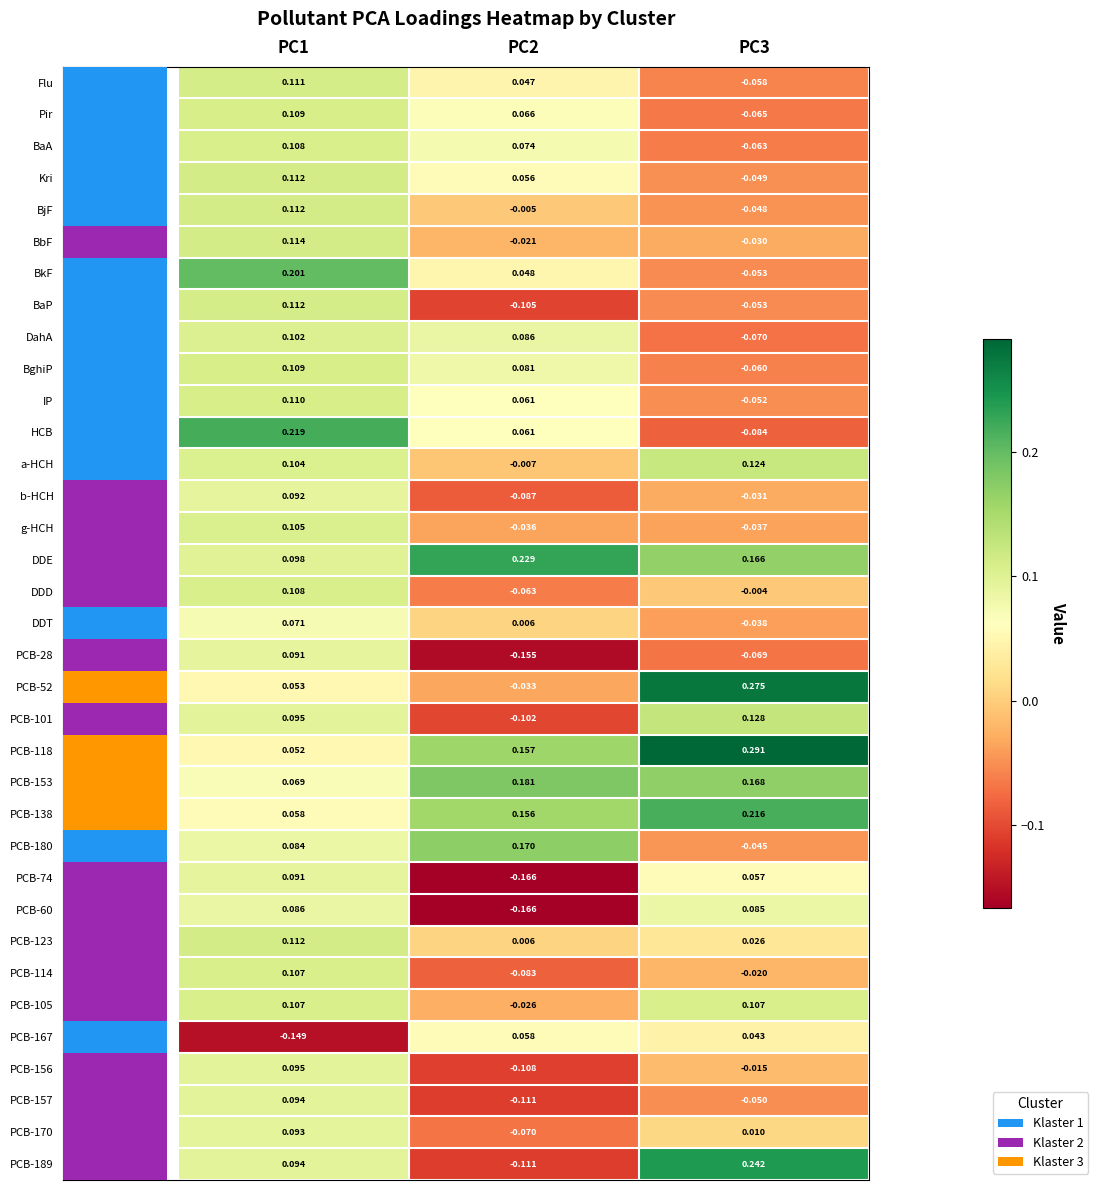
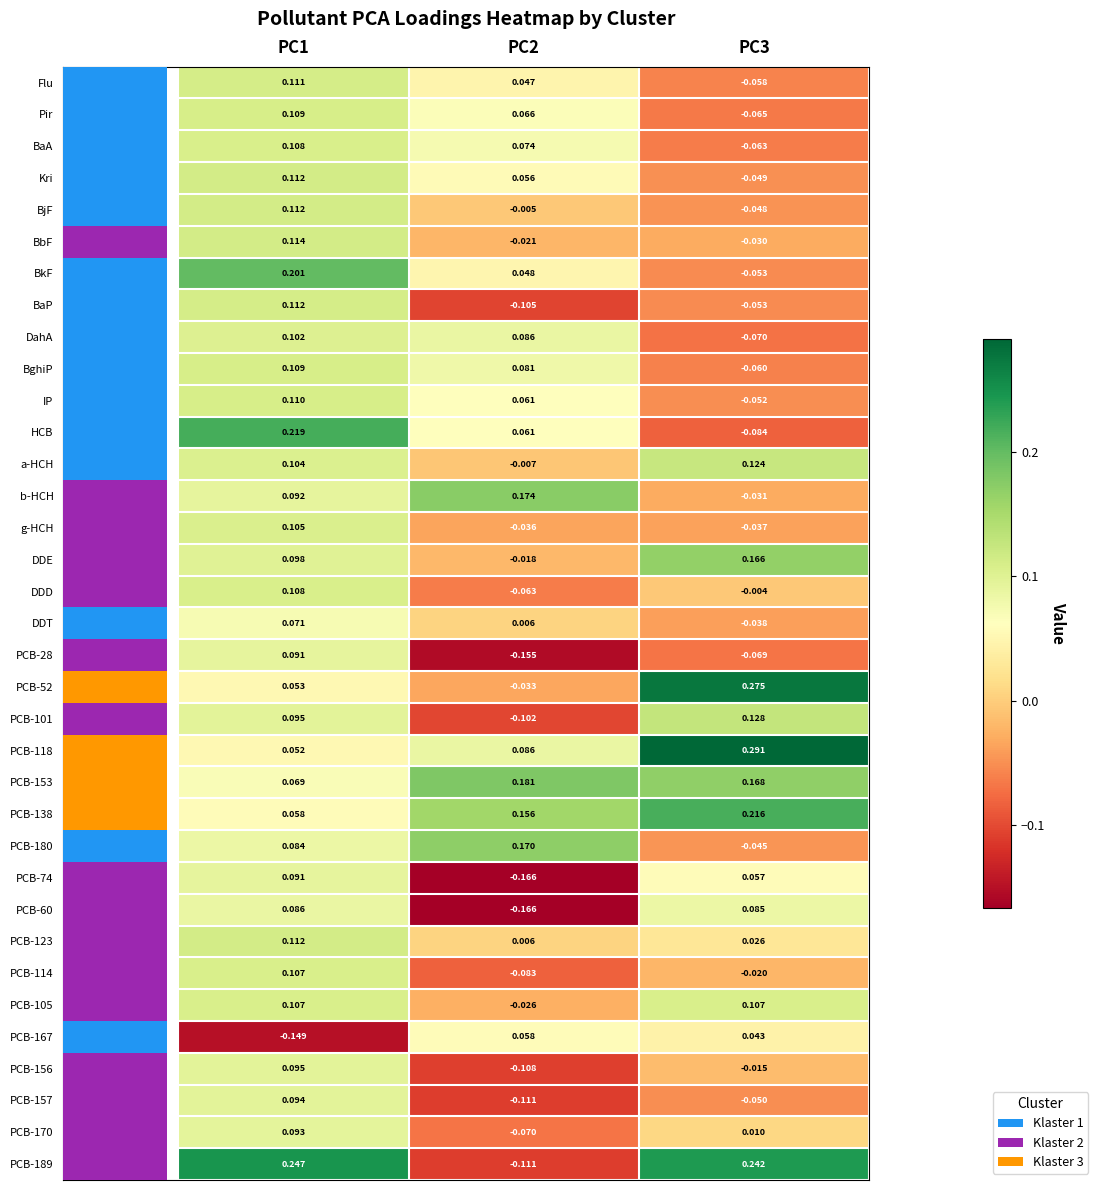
  {
    "Flu": {
      "PC1": 0.111,
      "PC2": 0.047,
      "PC3": -0.058
    },
    "Pir": {
      "PC1": 0.109,
      "PC2": 0.066,
      "PC3": -0.065
    },
    "BaA": {
      "PC1": 0.108,
      "PC2": 0.074,
      "PC3": -0.063
    },
    "Kri": {
      "PC1": 0.112,
      "PC2": 0.056,
      "PC3": -0.049
    },
    "BjF": {
      "PC1": 0.112,
      "PC2": -0.005,
      "PC3": -0.048
    },
    "BbF": {
      "PC1": 0.114,
      "PC2": -0.021,
      "PC3": -0.030
    },
    "BkF": {
      "PC1": 0.201,
      "PC2": 0.048,
      "PC3": -0.053
    },
    "BaP": {
      "PC1": 0.112,
      "PC2": -0.105,
      "PC3": -0.053
    },
    "DahA": {
      "PC1": 0.102,
      "PC2": 0.086,
      "PC3": -0.070
    },
    "BghiP": {
      "PC1": 0.109,
      "PC2": 0.081,
      "PC3": -0.060
    },
    "IP": {
      "PC1": 0.110,
      "PC2": 0.061,
      "PC3": -0.052
    },
    "HCB": {
      "PC1": 0.219,
      "PC2": 0.061,
      "PC3": -0.084
    },
    "a-HCH": {
      "PC1": 0.104,
      "PC2": -0.007,
      "PC3": 0.124
    },
    "b-HCH": {
      "PC1": 0.092,
-     "PC2": -0.087,
+     "PC2": 0.174,
      "PC3": -0.031
    },
    "g-HCH": {
      "PC1": 0.105,
      "PC2": -0.036,
      "PC3": -0.037
    },
    "DDE": {
      "PC1": 0.098,
-     "PC2": 0.229,
+     "PC2": -0.018,
      "PC3": 0.166
    },
    "DDD": {
      "PC1": 0.108,
      "PC2": -0.063,
      "PC3": -0.004
    },
    "DDT": {
      "PC1": 0.071,
      "PC2": 0.006,
      "PC3": -0.038
    },
    "PCB-28": {
      "PC1": 0.091,
      "PC2": -0.155,
      "PC3": -0.069
    },
    "PCB-52": {
      "PC1": 0.053,
      "PC2": -0.033,
      "PC3": 0.275
    },
    "PCB-101": {
      "PC1": 0.095,
      "PC2": -0.102,
      "PC3": 0.128
    },
    "PCB-118": {
      "PC1": 0.052,
-     "PC2": 0.157,
+     "PC2": 0.086,
      "PC3": 0.291
    },
    "PCB-153": {
      "PC1": 0.069,
      "PC2": 0.181,
      "PC3": 0.168
    },
    "PCB-138": {
      "PC1": 0.058,
      "PC2": 0.156,
      "PC3": 0.216
    },
    "PCB-180": {
      "PC1": 0.084,
      "PC2": 0.170,
      "PC3": -0.045
    },
    "PCB-74": {
      "PC1": 0.091,
      "PC2": -0.166,
      "PC3": 0.057
    },
    "PCB-60": {
      "PC1": 0.086,
      "PC2": -0.166,
      "PC3": 0.085
    },
    "PCB-123": {
      "PC1": 0.112,
      "PC2": 0.006,
      "PC3": 0.026
    },
    "PCB-114": {
      "PC1": 0.107,
      "PC2": -0.083,
      "PC3": -0.020
    },
    "PCB-105": {
      "PC1": 0.107,
      "PC2": -0.026,
      "PC3": 0.107
    },
    "PCB-167": {
      "PC1": -0.149,
      "PC2": 0.058,
      "PC3": 0.043
    },
    "PCB-156": {
      "PC1": 0.095,
      "PC2": -0.108,
      "PC3": -0.015
    },
    "PCB-157": {
      "PC1": 0.094,
      "PC2": -0.111,
      "PC3": -0.050
    },
    "PCB-170": {
      "PC1": 0.093,
      "PC2": -0.070,
      "PC3": 0.010
    },
    "PCB-189": {
-     "PC1": 0.094,
+     "PC1": 0.247,
      "PC2": -0.111,
      "PC3": 0.242
    }
  }
